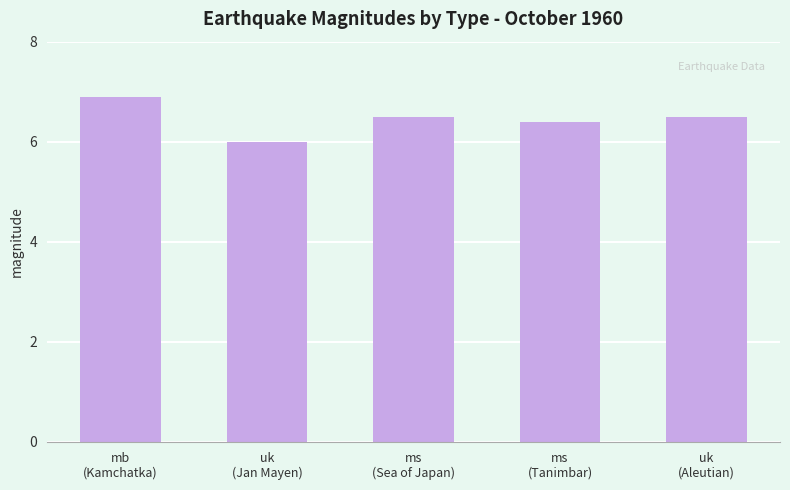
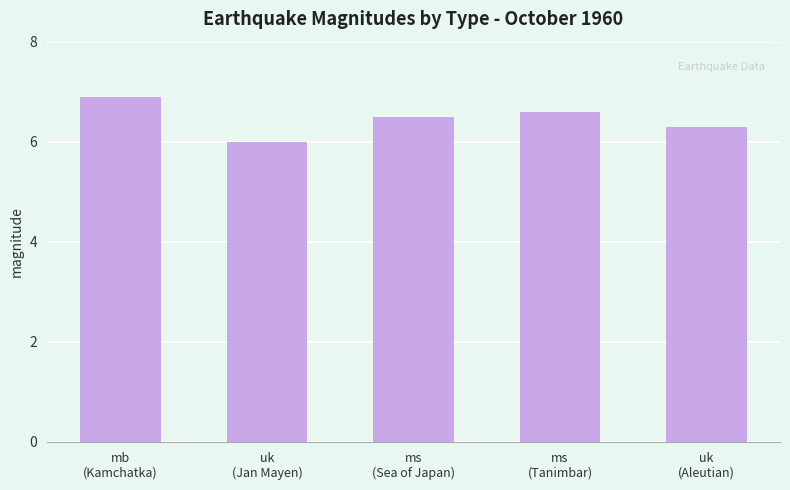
  {
    "mb (Kamchatka)": 6.9,
    "uk (Jan Mayen)": 6.0,
    "ms (Sea of Japan)": 6.5,
-   "ms (Tanimbar)": 6.4,
-   "uk (Aleutian)": 6.5
+   "ms (Tanimbar)": 6.6,
+   "uk (Aleutian)": 6.3
  }
